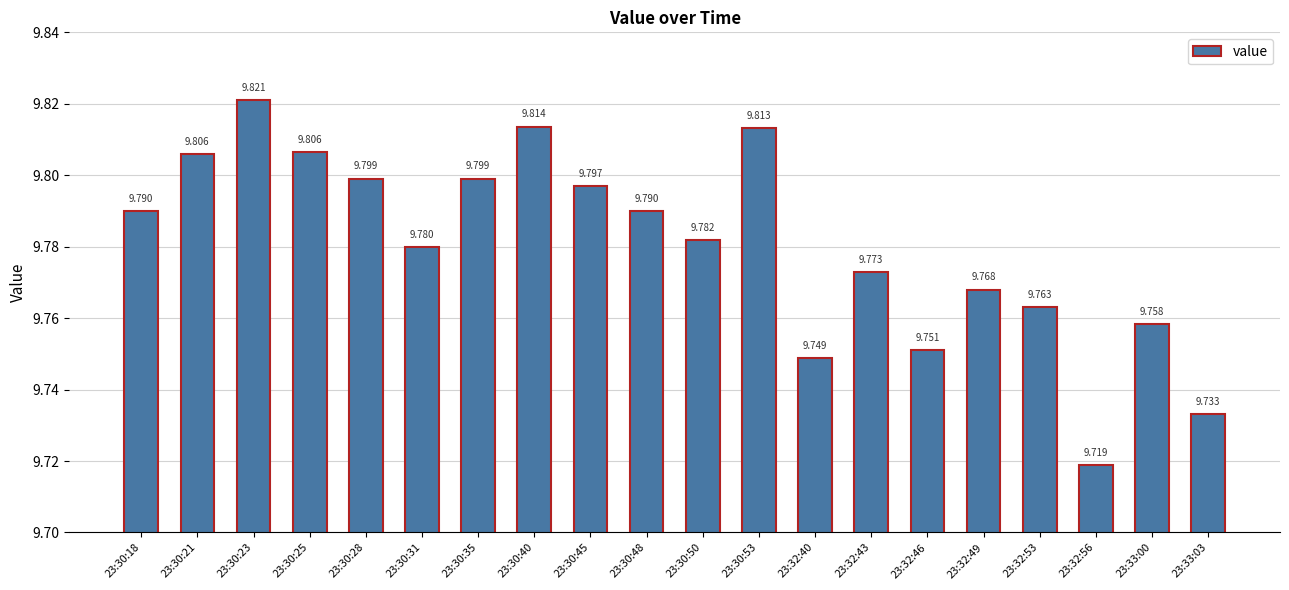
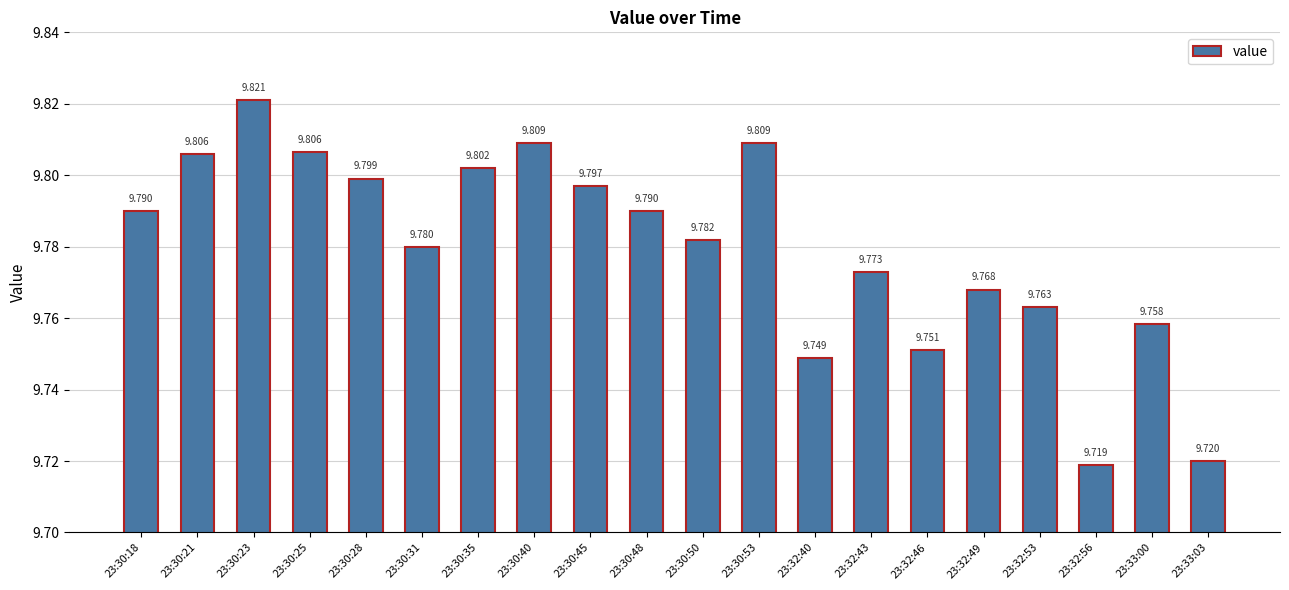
  {
    "23:30:18": 9.790,
    "23:30:21": 9.806,
    "23:30:23": 9.821,
    "23:30:25": 9.806,
    "23:30:28": 9.799,
    "23:30:31": 9.780,
-   "23:30:35": 9.799,
-   "23:30:40": 9.814,
+   "23:30:35": 9.802,
+   "23:30:40": 9.809,
    "23:30:45": 9.797,
    "23:30:48": 9.790,
    "23:30:50": 9.782,
-   "23:30:53": 9.813,
+   "23:30:53": 9.809,
    "23:32:40": 9.749,
    "23:32:43": 9.773,
    "23:32:46": 9.751,
    "23:32:49": 9.768,
    "23:32:53": 9.763,
    "23:32:56": 9.719,
    "23:33:00": 9.758,
-   "23:33:03": 9.733
+   "23:33:03": 9.720
  }
